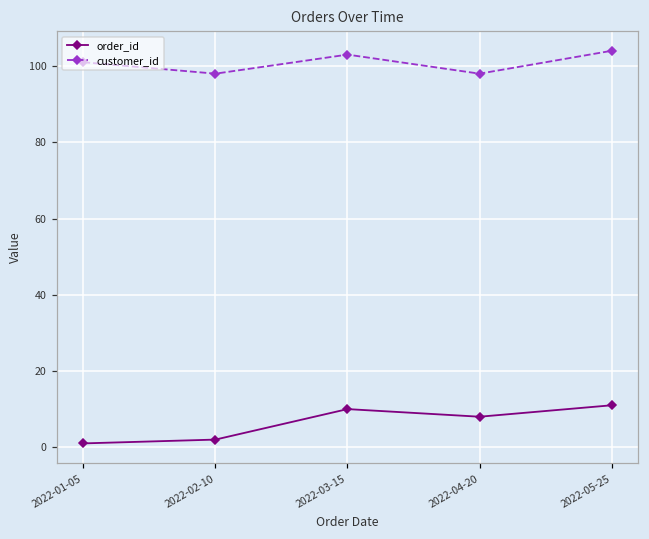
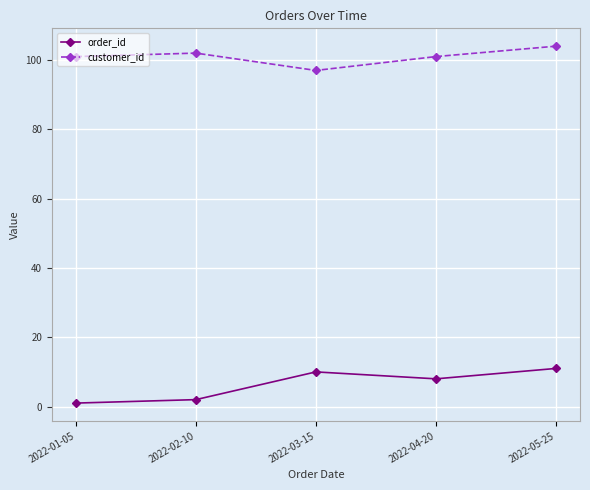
  {
    "order_id": {
      "2022-01-05": 1,
      "2022-02-10": 2,
      "2022-03-15": 10,
      "2022-04-20": 8,
      "2022-05-25": 11
    },
    "customer_id": {
-     "2022-02-10": 98,
-     "2022-03-15": 103,
-     "2022-04-20": 98,
+     "2022-02-10": 102,
+     "2022-03-15": 97,
+     "2022-04-20": 101,
      "2022-05-25": 104
    }
  }
